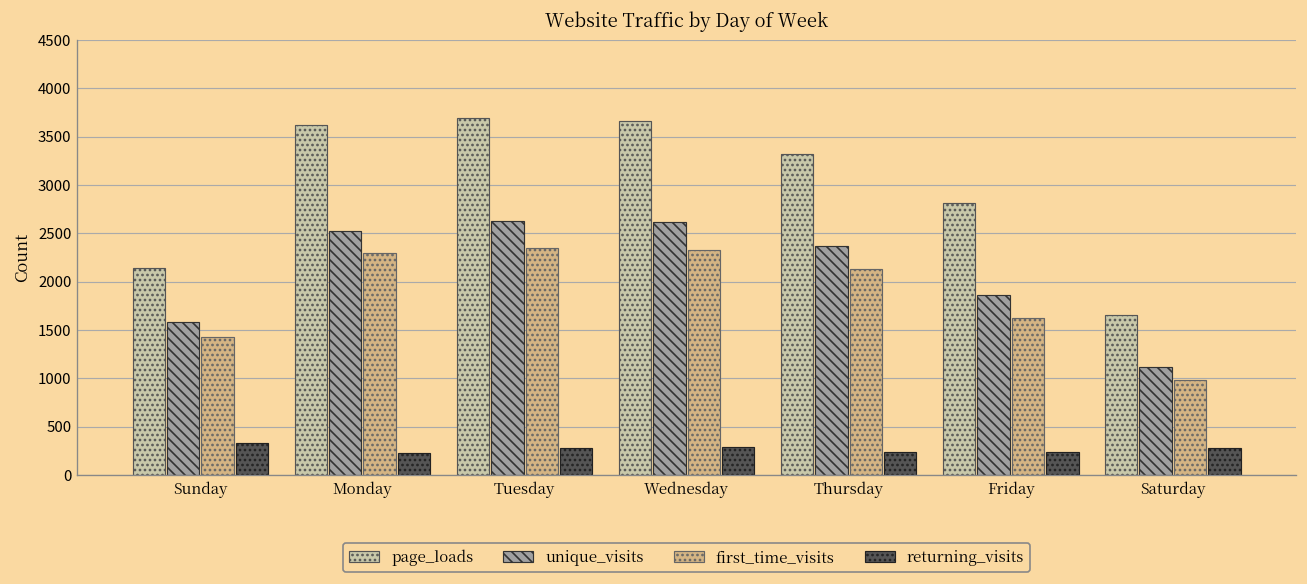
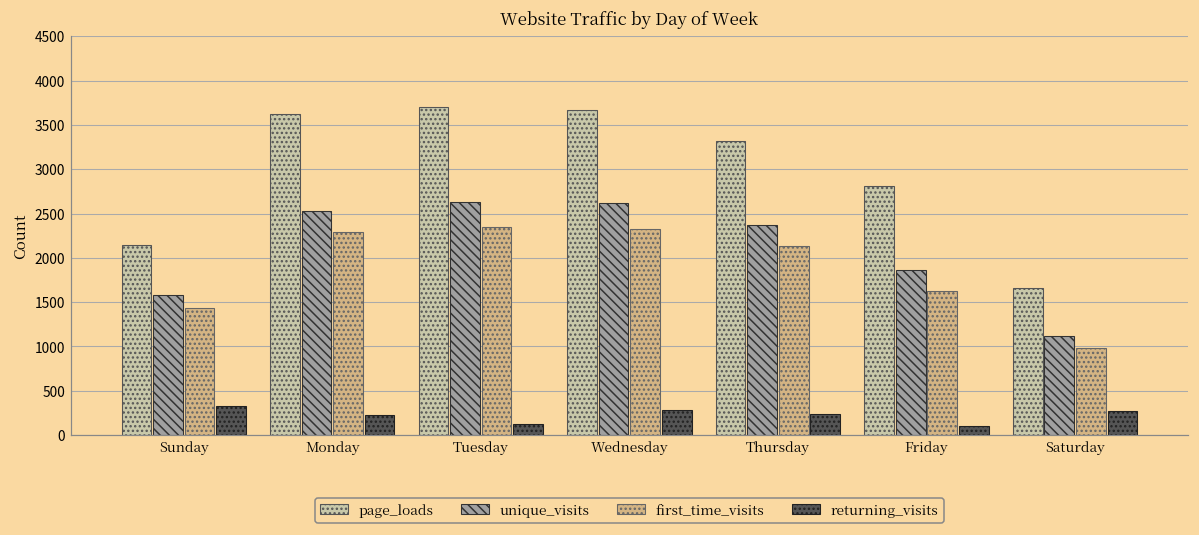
  {
    "returning_visits": {
      "Sunday": 300,
      "Monday": 200,
-     "Tuesday": 300,
+     "Tuesday": 100,
      "Wednesday": 300,
      "Thursday": 200,
-     "Friday": 200,
+     "Friday": 100,
      "Saturday": 300
    }
  }
